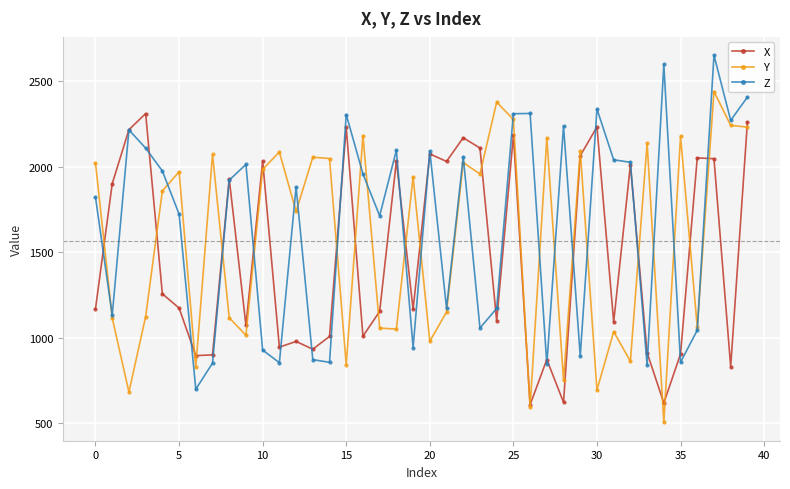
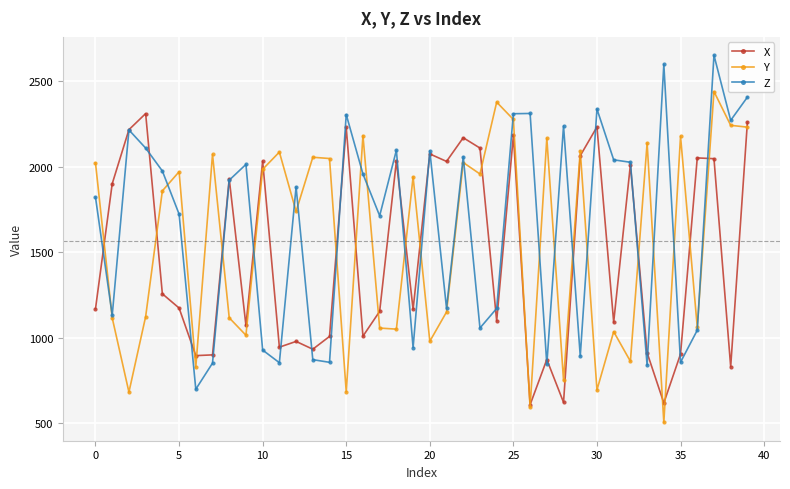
  {
    "X": {
      "0": 1170,
      "5": 1170,
      "10": 2030,
      "15": 2230,
      "20": 2080,
      "25": 2180,
      "30": 2230,
      "35": 900
    },
    "Y": {
      "0": 2020,
      "5": 1970,
      "10": 1990,
-     "15": 840,
+     "15": 680,
      "20": 980,
      "25": 2280,
      "30": 690,
      "35": 2180
    },
    "Z": {
      "0": 1820,
      "5": 1720,
      "10": 930,
      "15": 2310,
      "20": 2090,
      "25": 2310,
      "30": 2340,
      "35": 860
    }
  }
